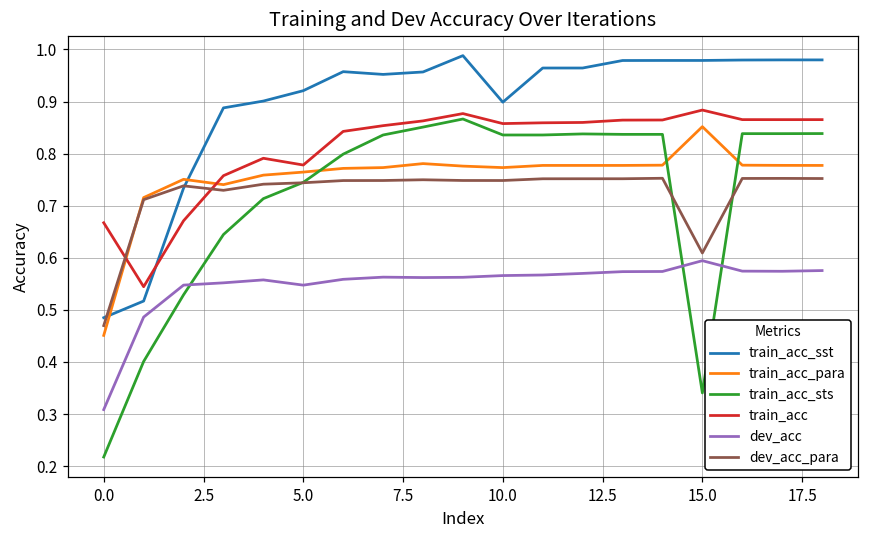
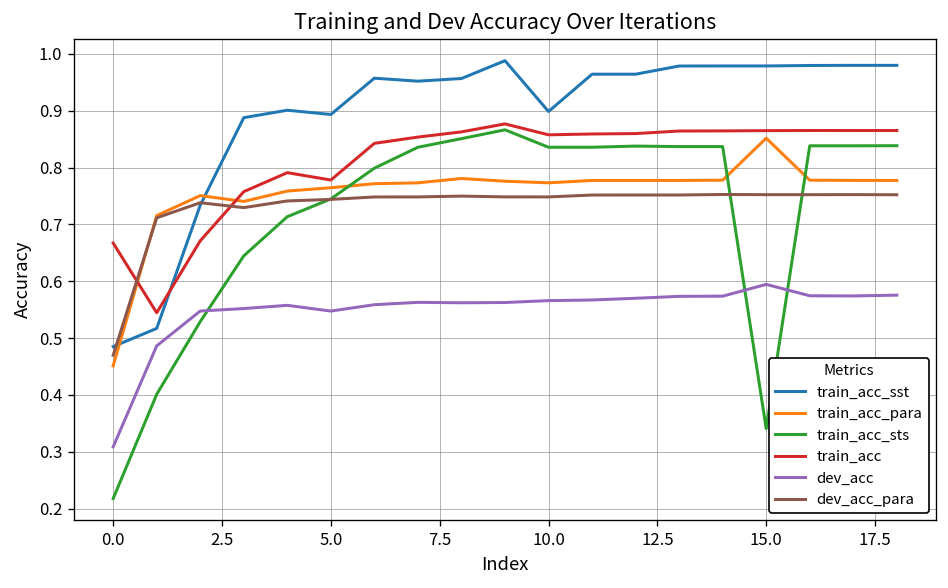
  {
    "train_acc_sst": {
      "0.0": 0.49,
-     "5.0": 0.92,
+     "5.0": 0.89,
      "10.0": 0.90,
      "15.0": 0.98
    },
    "train_acc_para": {
      "0.0": 0.45,
      "5.0": 0.76,
      "10.0": 0.77,
      "15.0": 0.85
    },
    "train_acc_sts": {
      "0.0": 0.22,
      "10.0": 0.84,
      "15.0": 0.34
    },
    "train_acc": {
      "0.0": 0.67,
      "5.0": 0.78,
      "10.0": 0.86,
-     "15.0": 0.88
+     "15.0": 0.87
    },
    "dev_acc": {
      "0.0": 0.31,
      "5.0": 0.55,
      "10.0": 0.57,
      "15.0": 0.59
    },
    "dev_acc_para": {
      "0.0": 0.47,
      "10.0": 0.75,
-     "15.0": 0.61
+     "15.0": 0.75
    }
  }
